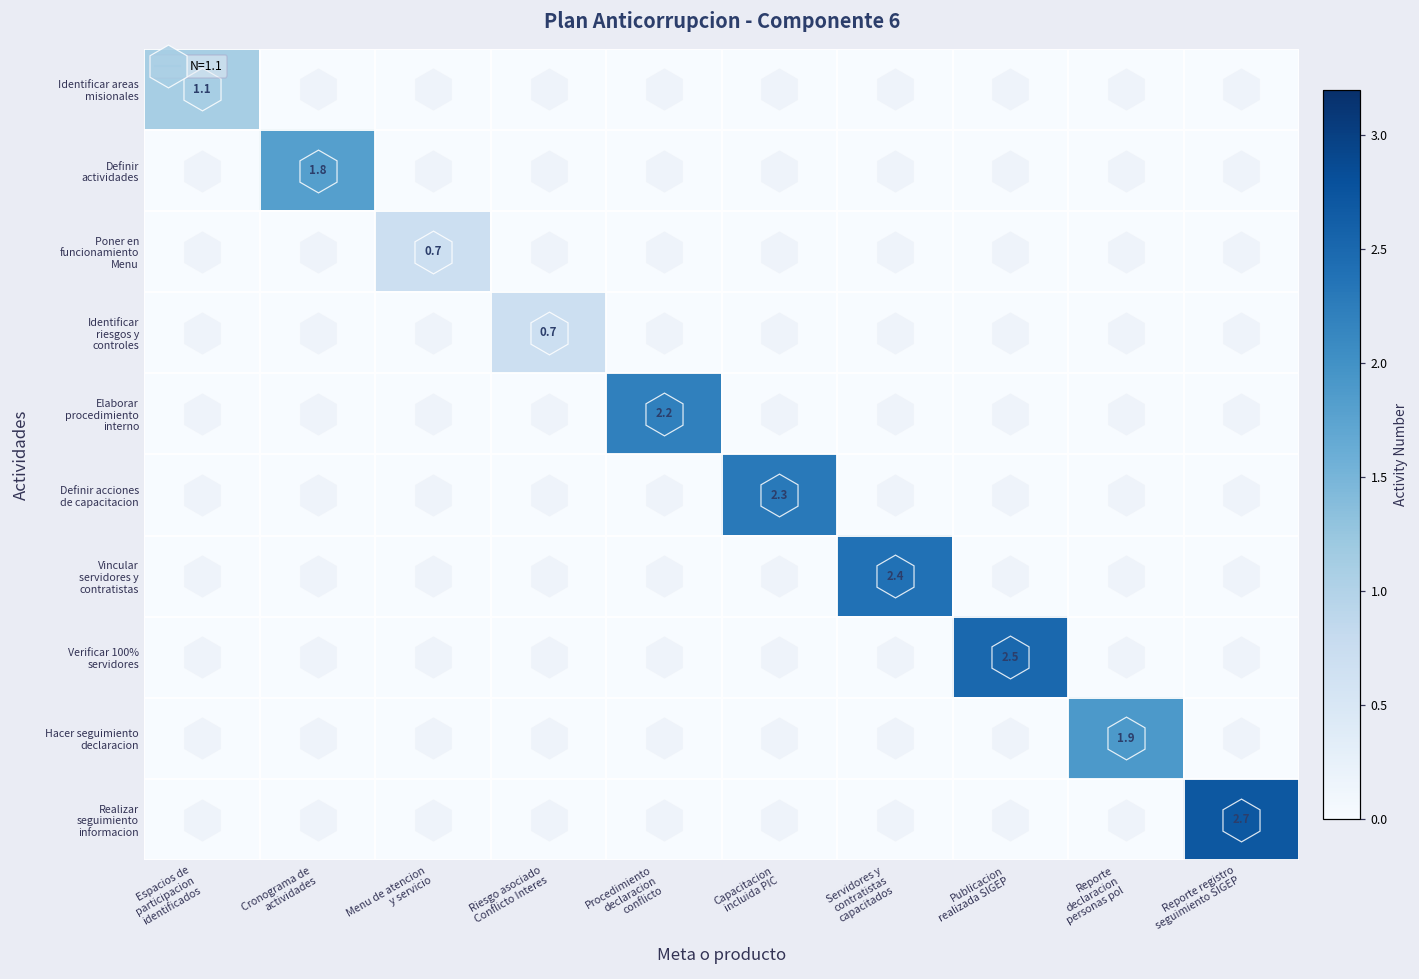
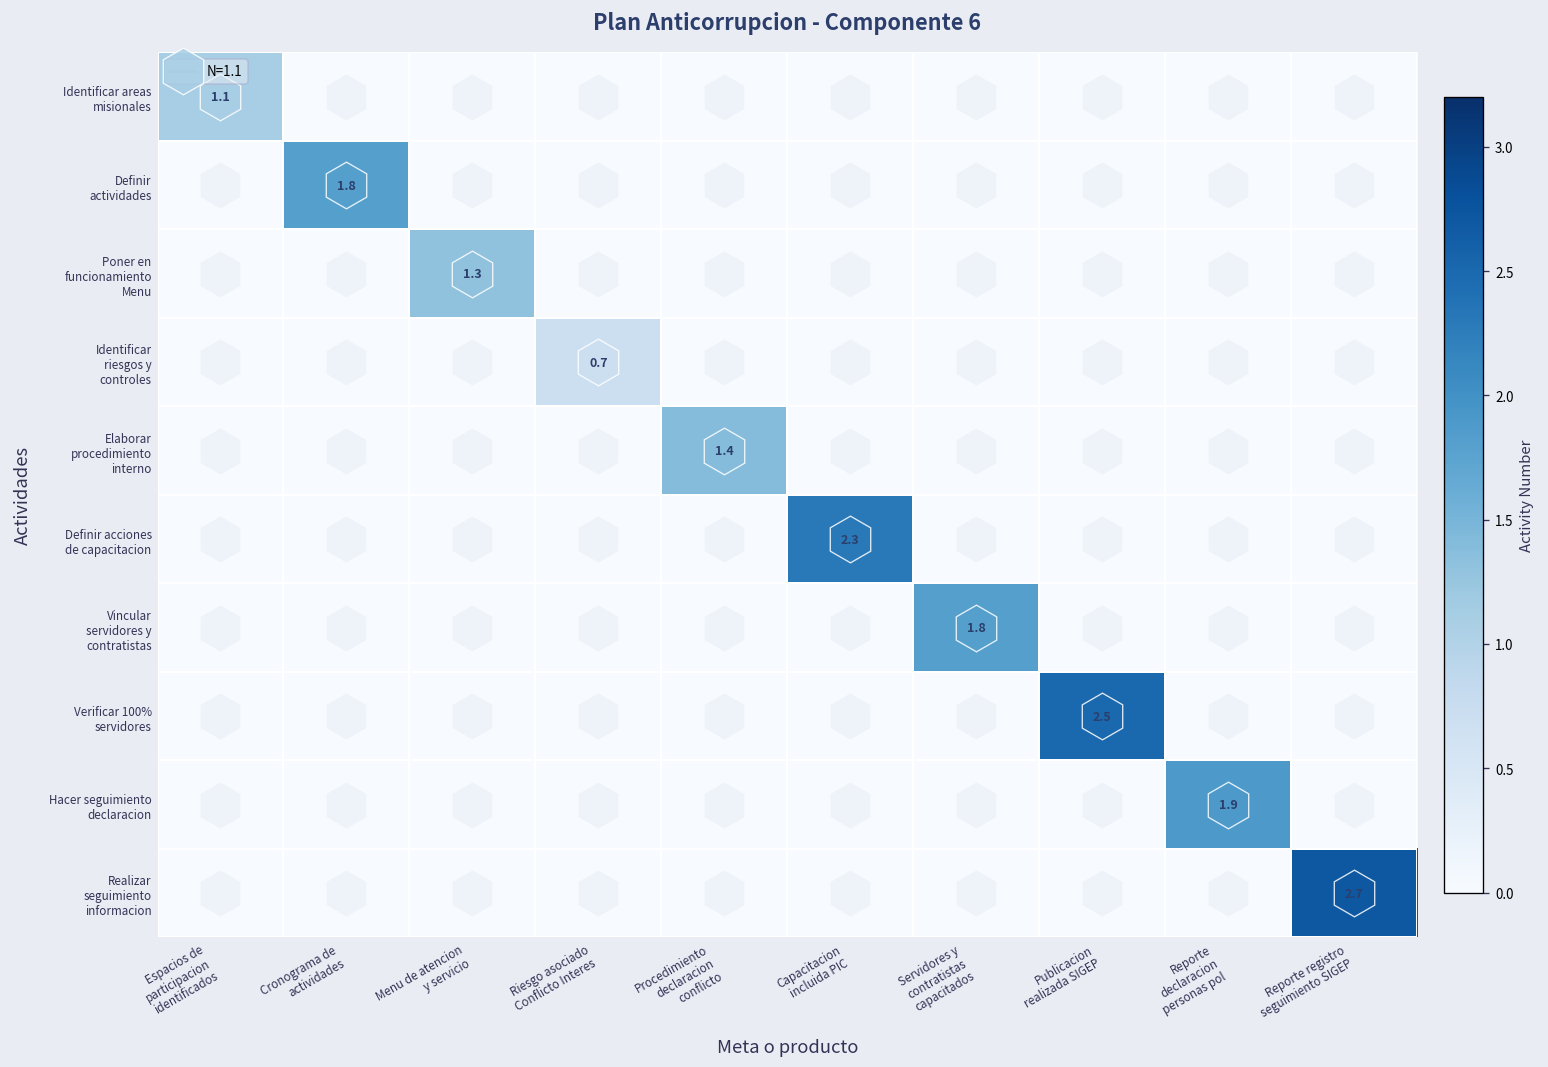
  {
    "Poner en funcionamiento Menu": {
-     "Menu de atencion y servicio": 0.7
+     "Menu de atencion y servicio": 1.3
    },
    "Elaborar procedimiento interno": {
-     "Procedimiento declaracion conflicto": 2.2
+     "Procedimiento declaracion conflicto": 1.4
    },
    "Vincular servidores y contratistas": {
-     "Servidores y contratistas capacitados": 2.4
+     "Servidores y contratistas capacitados": 1.8
    }
  }
